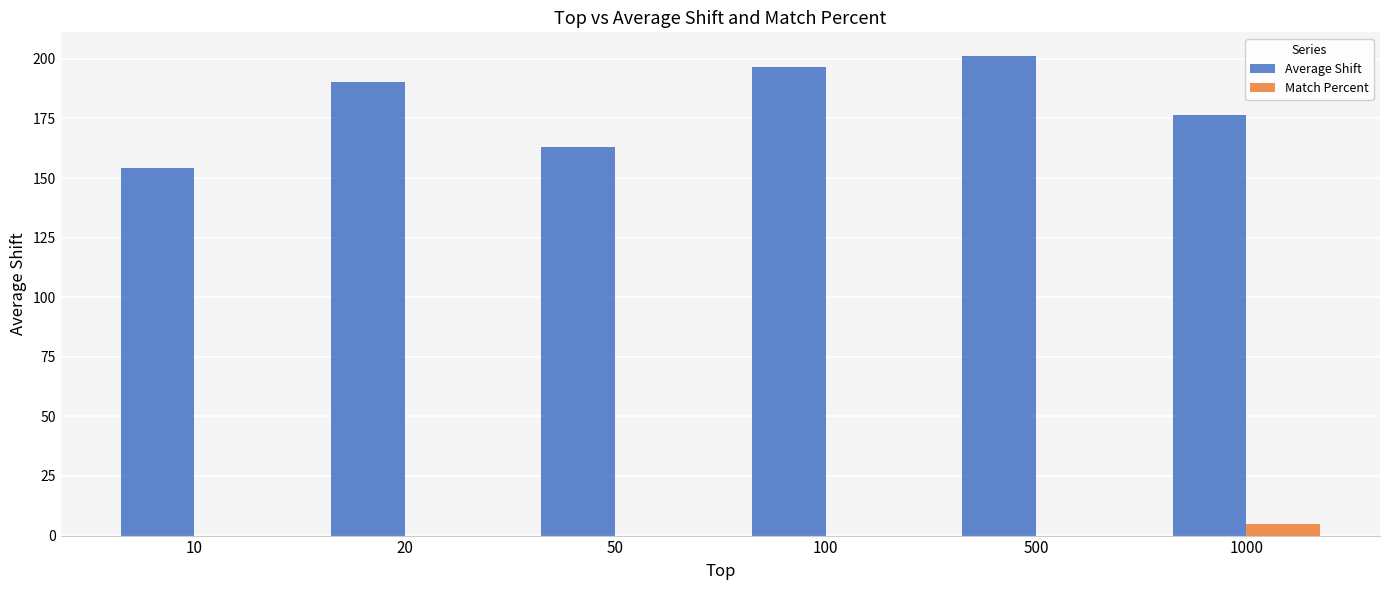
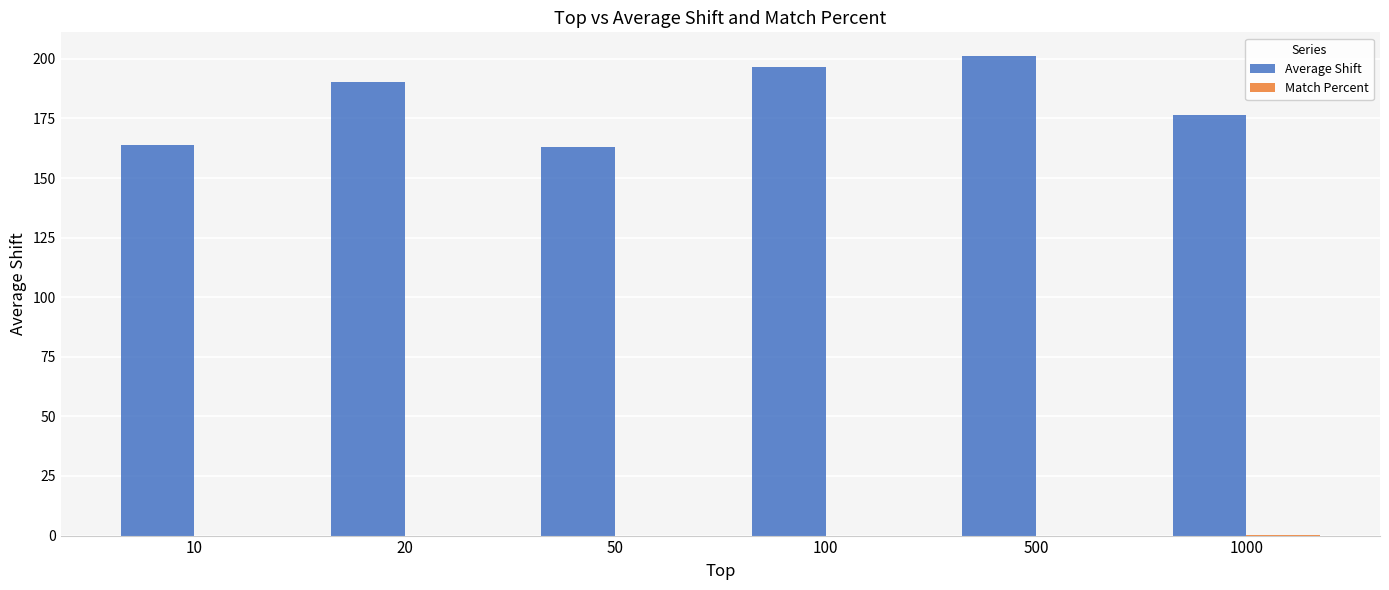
  {
    "Average Shift": {
-     "10": 154,
+     "10": 164,
      "20": 190,
      "50": 163,
      "100": 196,
      "500": 201,
      "1000": 176
    },
    "Match Percent": {
      "10": 0,
      "20": 0,
      "50": 0,
      "100": 0,
      "500": 0,
-     "1000": 5
+     "1000": 0
    }
  }
